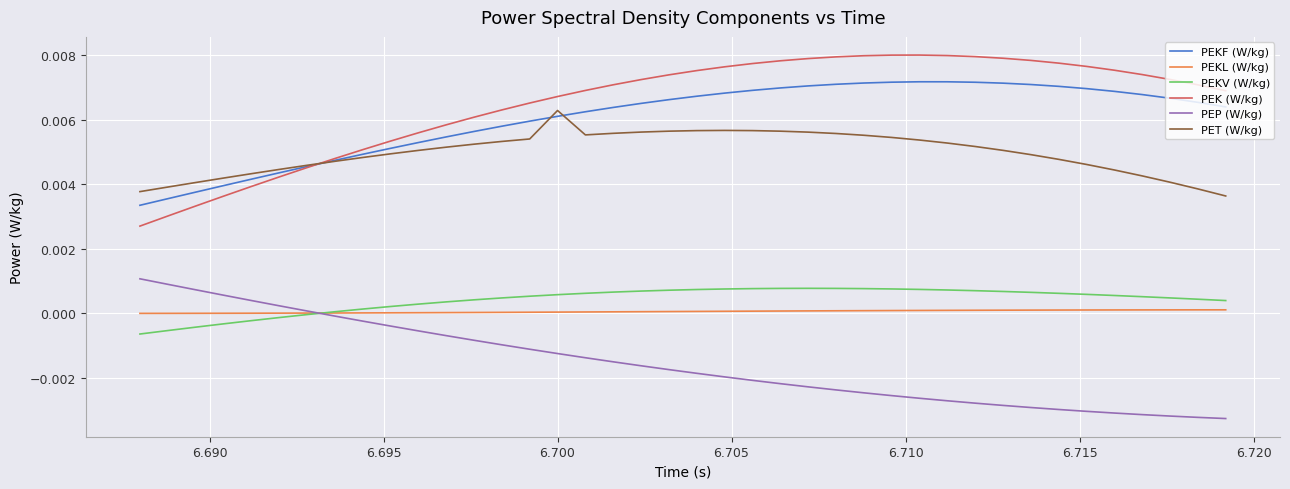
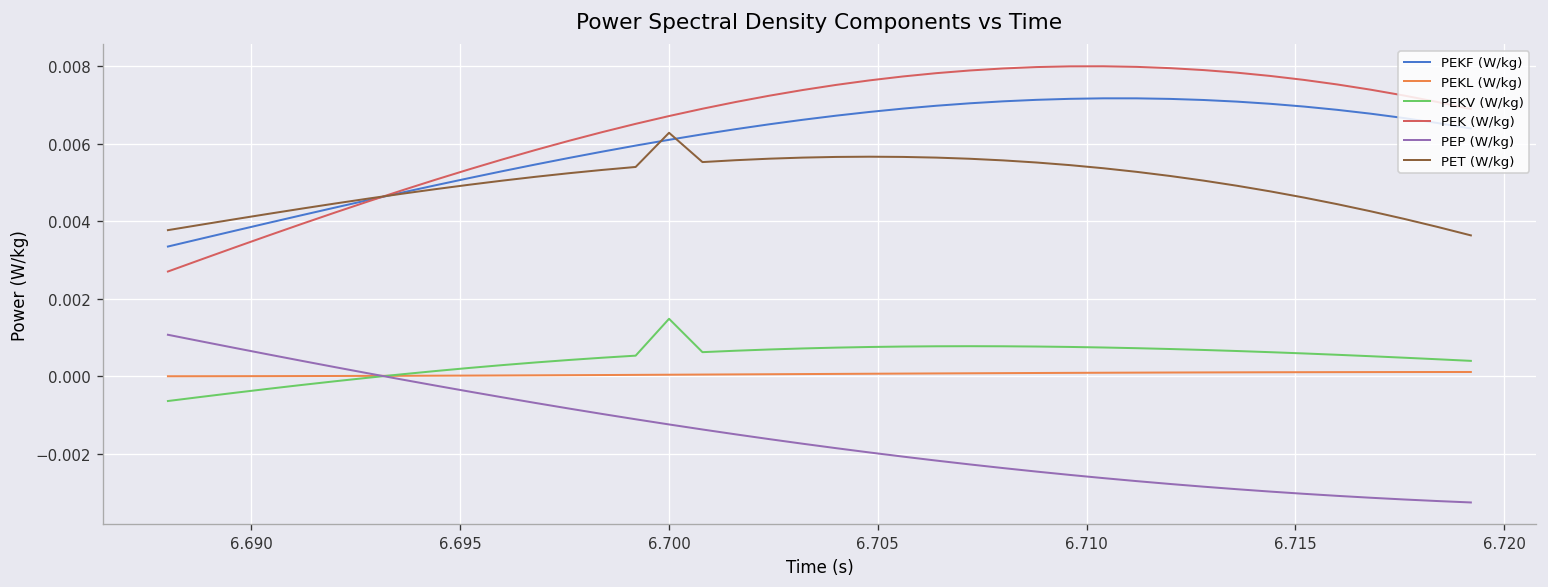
  {
    "PEKF (W/kg)": {
      "6.700": 0.0061
    },
    "PEKV (W/kg)": {
-     "6.700": 0.0006
+     "6.700": 0.0015
    },
    "PEP (W/kg)": {
      "6.700": -0.0012
    },
    "PET (W/kg)": {
      "6.700": 0.0063
    }
  }
